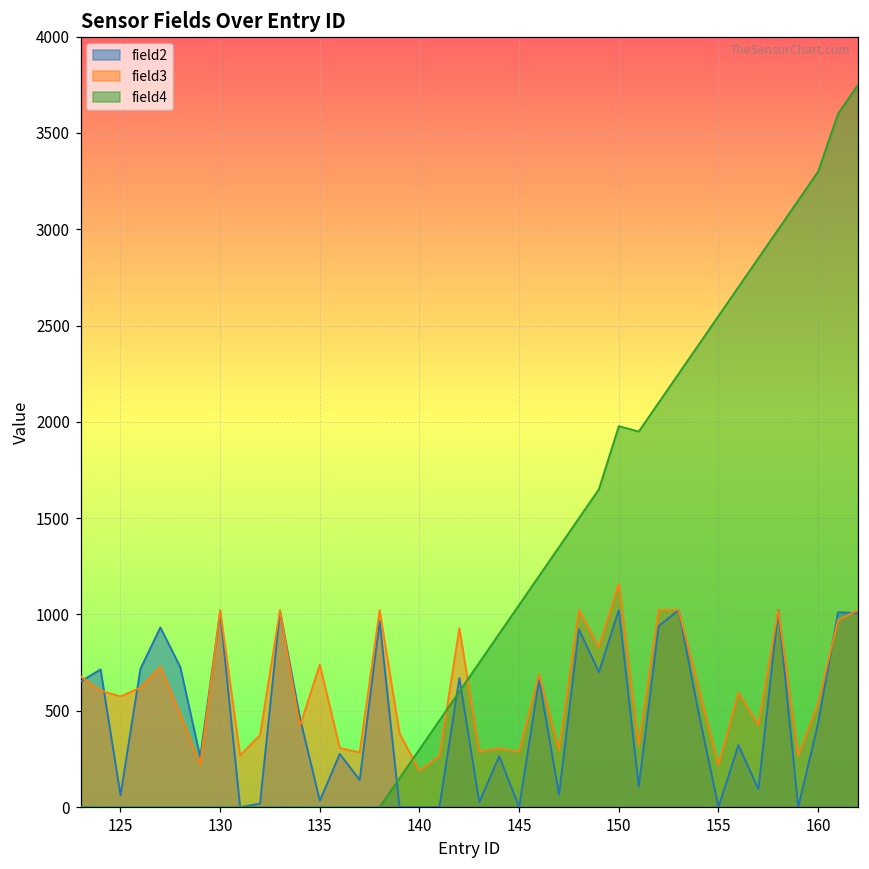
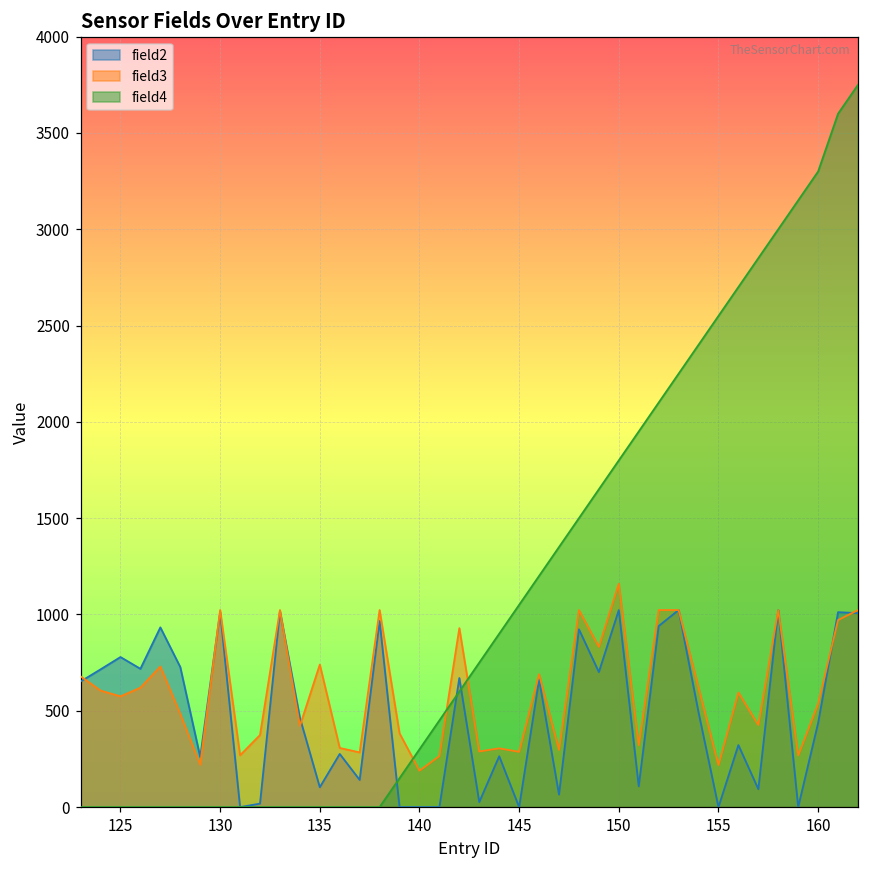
  {
    "field2": {
-     "125": 60,
-     "135": 30,
+     "125": 780,
+     "135": 100,
      "140": 0,
      "145": 0,
      "150": 1020,
      "155": 0,
      "160": 440
    },
    "field3": {
      "125": 580,
      "135": 740,
      "140": 190,
      "145": 290,
      "150": 1160,
      "155": 220,
      "160": 540
    },
    "field4": {
      "125": 0,
      "130": 0,
      "135": 0,
      "140": 300,
      "145": 1050,
-     "150": 1980,
+     "150": 1800,
      "155": 2550,
      "160": 3300
    }
  }
